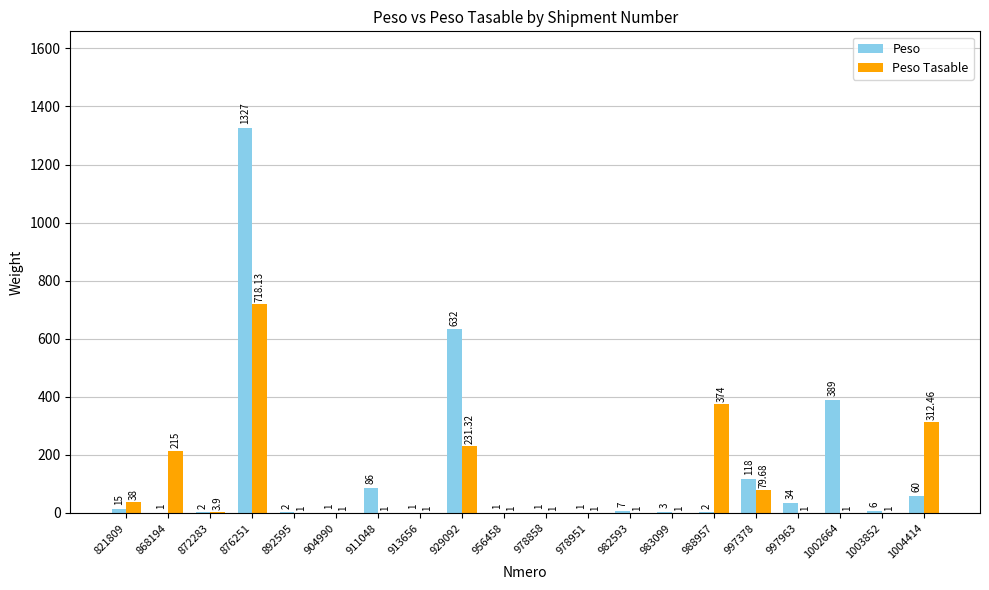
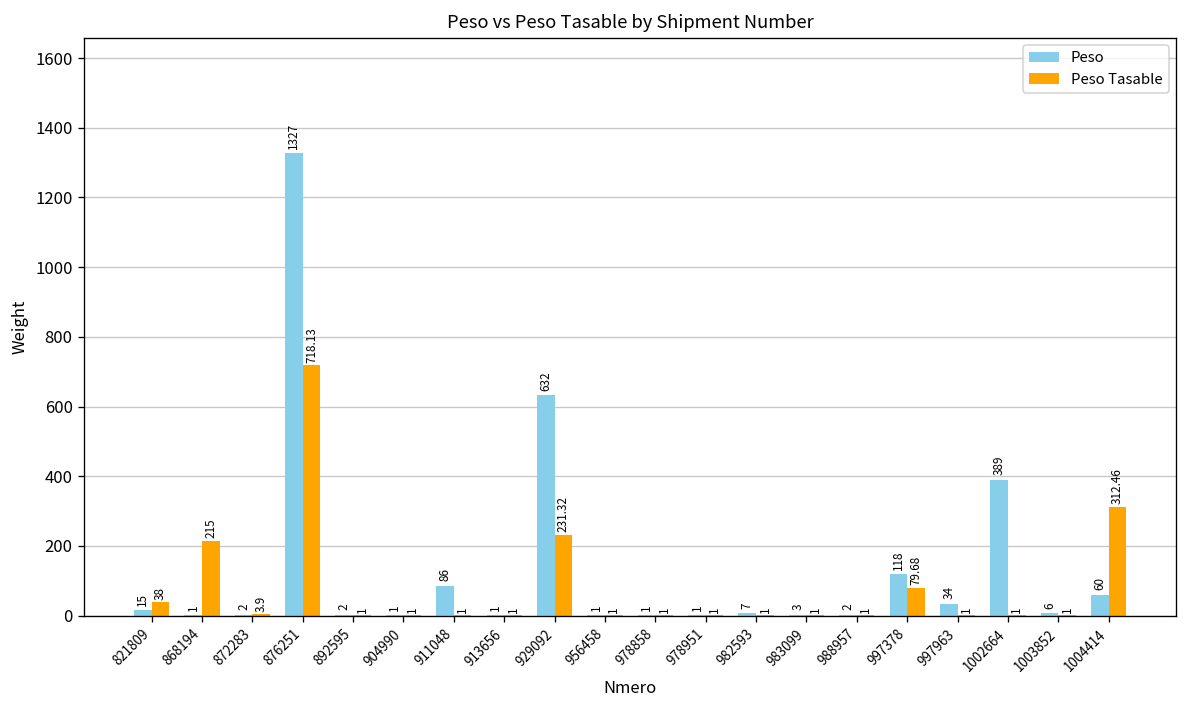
  {
    "Peso": {
      "821809": 15,
      "868194": 1,
      "872283": 2,
      "876251": 1327,
      "892595": 2,
      "904990": 1,
      "911048": 86,
      "913656": 1,
      "929092": 632,
      "956458": 1,
      "978858": 1,
      "978951": 1,
      "982593": 7,
      "983099": 3,
      "988957": 2,
      "997378": 118,
      "997963": 34,
      "1002664": 389,
      "1003852": 6,
      "1004414": 60
    },
    "Peso Tasable": {
      "821809": 38,
      "868194": 215,
      "872283": 3.9,
      "876251": 718.13,
      "892595": 1,
      "904990": 1,
      "911048": 1,
      "913656": 1,
      "929092": 231.32,
      "956458": 1,
      "978858": 1,
      "978951": 1,
      "982593": 1,
      "983099": 1,
-     "988957": 374,
+     "988957": 1,
      "997378": 79.68,
      "997963": 1,
      "1002664": 1,
      "1003852": 1,
      "1004414": 312.46
    }
  }
